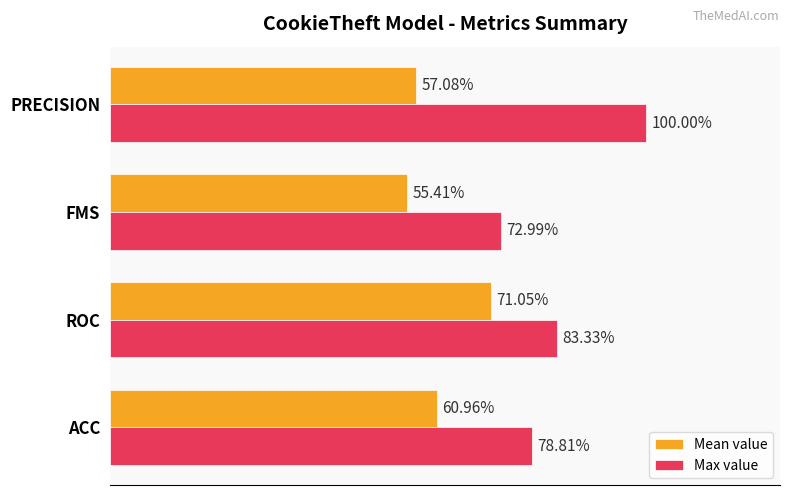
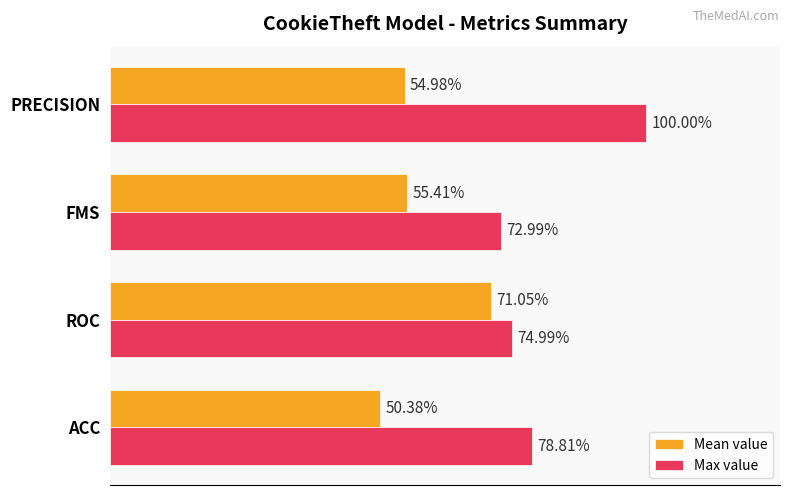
  {
    "Mean value": {
-     "PRECISION": "57.08%",
+     "PRECISION": "54.98%",
      "FMS": "55.41%",
      "ROC": "71.05%",
-     "ACC": "60.96%"
+     "ACC": "50.38%"
    },
    "Max value": {
      "PRECISION": "100.00%",
      "FMS": "72.99%",
-     "ROC": "83.33%",
+     "ROC": "74.99%",
      "ACC": "78.81%"
    }
  }
